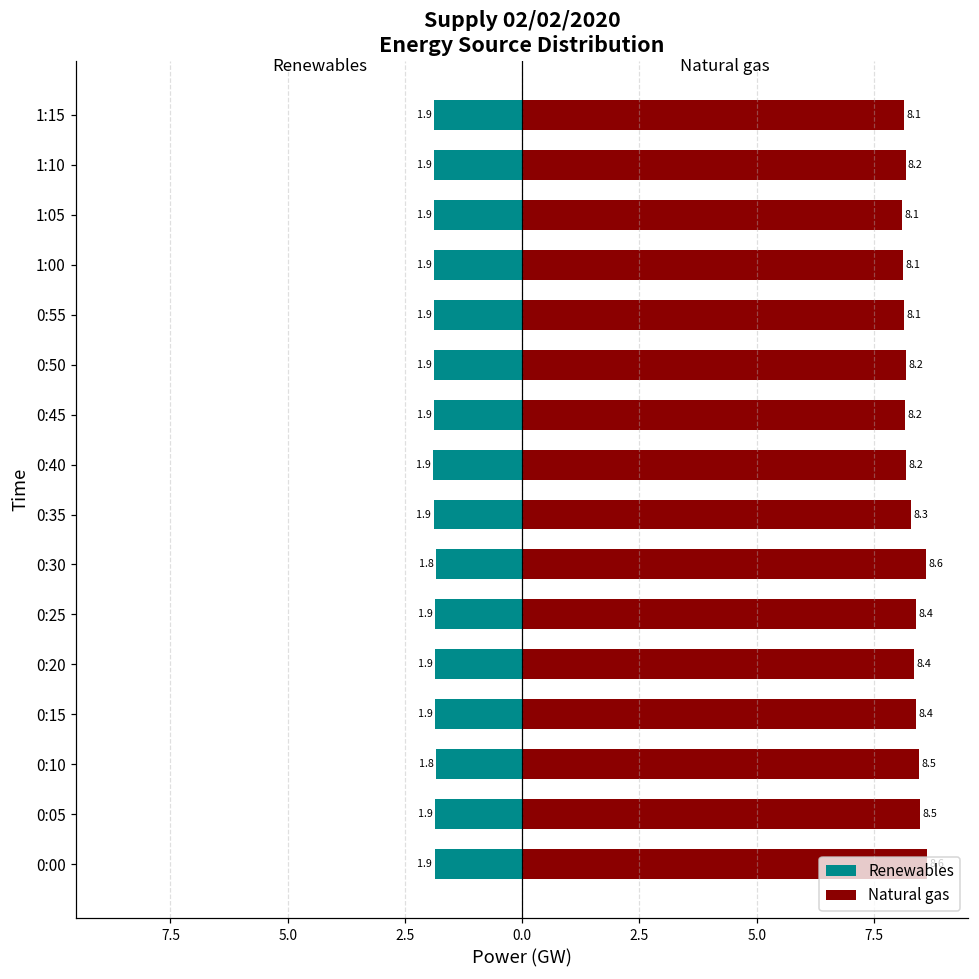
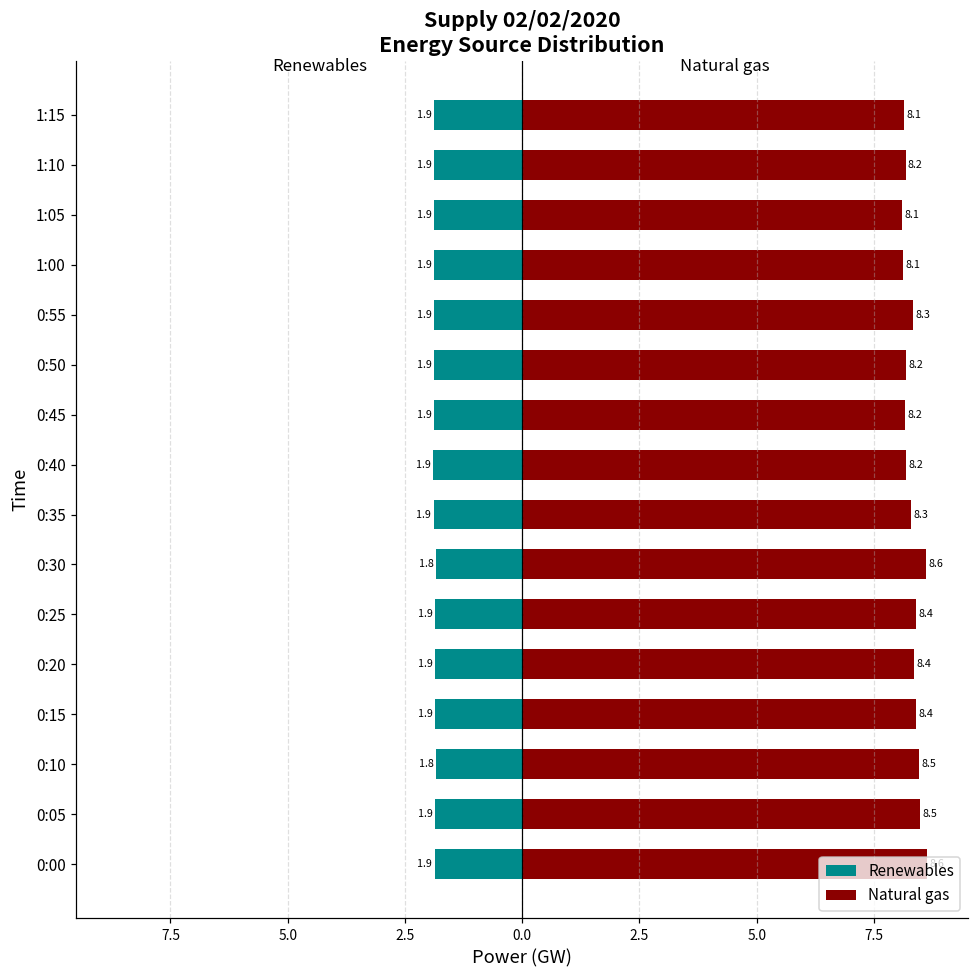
  {
    "Natural gas": {
      "1:15": 8.1,
      "1:10": 8.2,
      "1:05": 8.1,
      "1:00": 8.1,
-     "0:55": 8.1,
+     "0:55": 8.3,
      "0:50": 8.2,
      "0:45": 8.2,
      "0:40": 8.2,
      "0:35": 8.3,
      "0:30": 8.6,
      "0:25": 8.4,
      "0:20": 8.4,
      "0:15": 8.4,
      "0:10": 8.5,
      "0:05": 8.5
    }
  }
